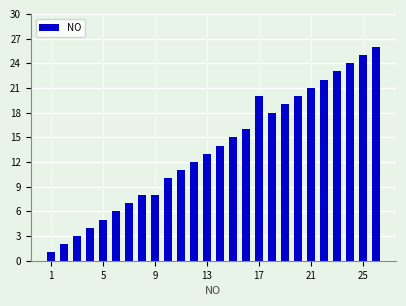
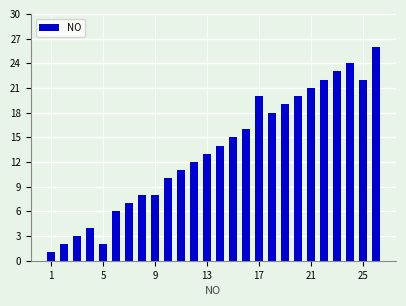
  {
    "1": 1,
-   "5": 5,
+   "5": 2,
    "9": 8,
    "13": 13,
    "17": 20,
    "21": 21,
-   "25": 25
+   "25": 22
  }
